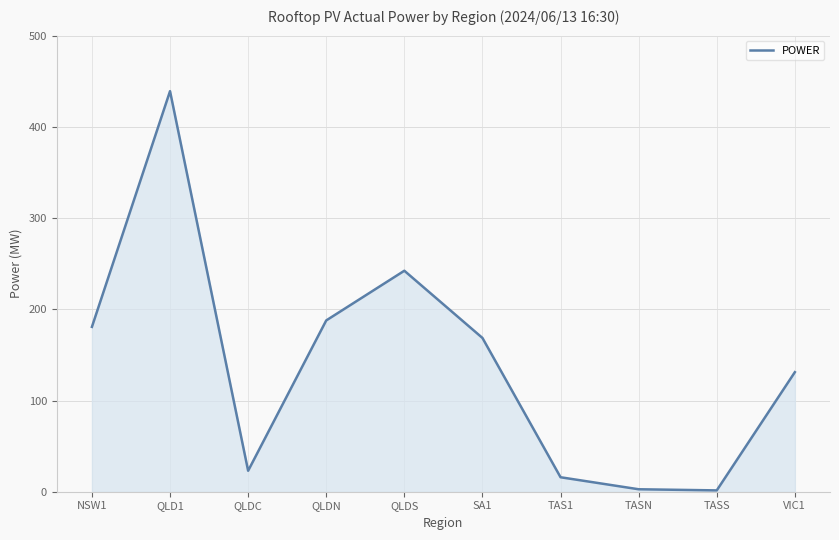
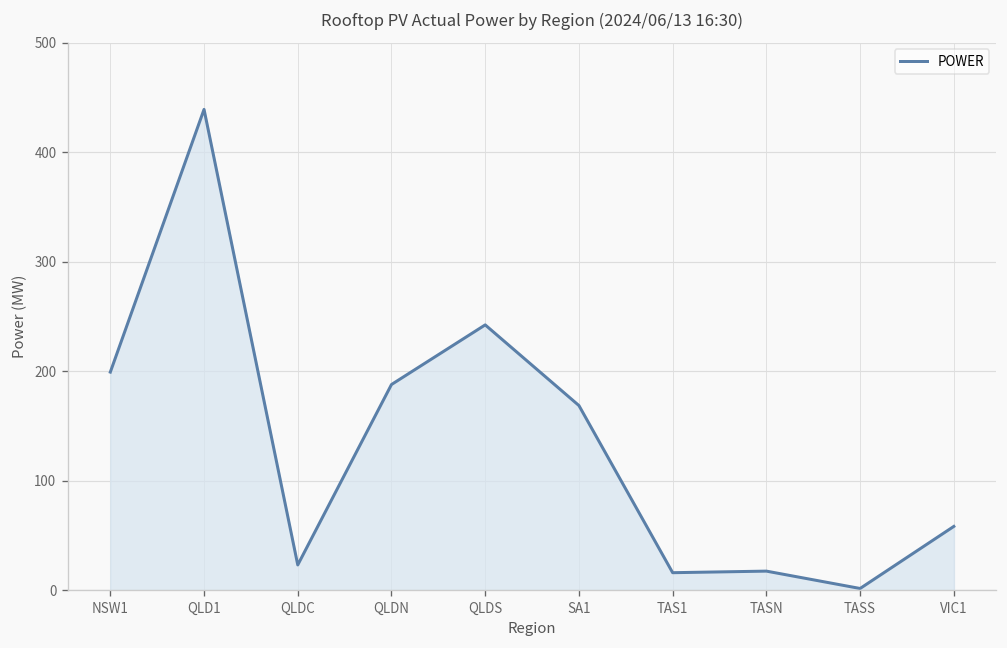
  {
-   "NSW1": 180,
+   "NSW1": 200,
    "QLD1": 440,
    "QLDC": 20,
    "QLDN": 190,
    "QLDS": 240,
    "SA1": 170,
    "TAS1": 20,
-   "TASN": 0,
+   "TASN": 20,
    "TASS": 0,
-   "VIC1": 130
+   "VIC1": 60
  }
